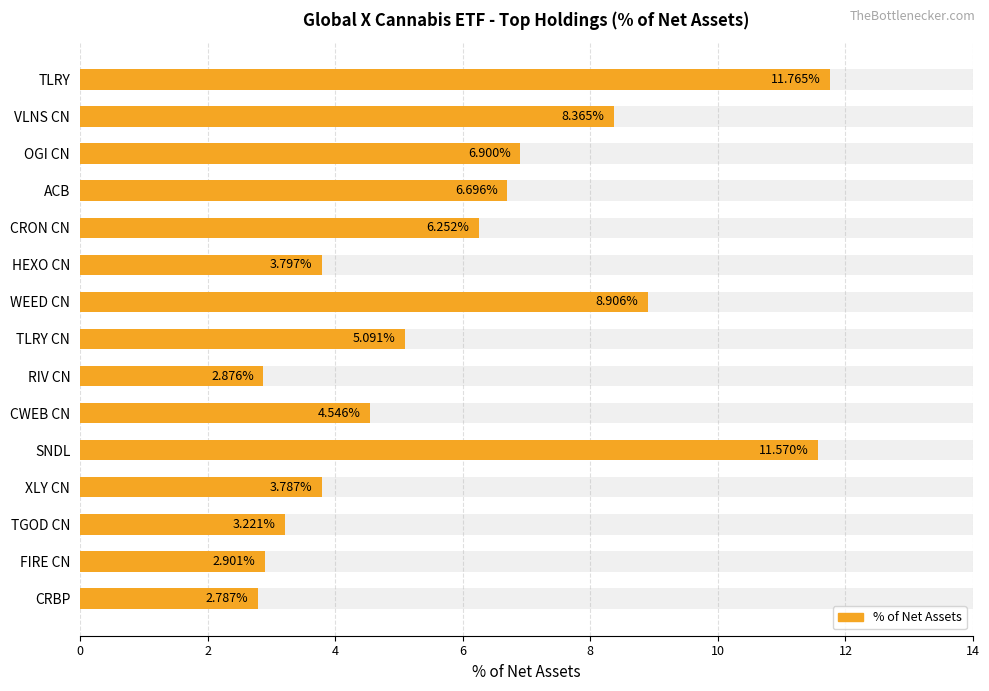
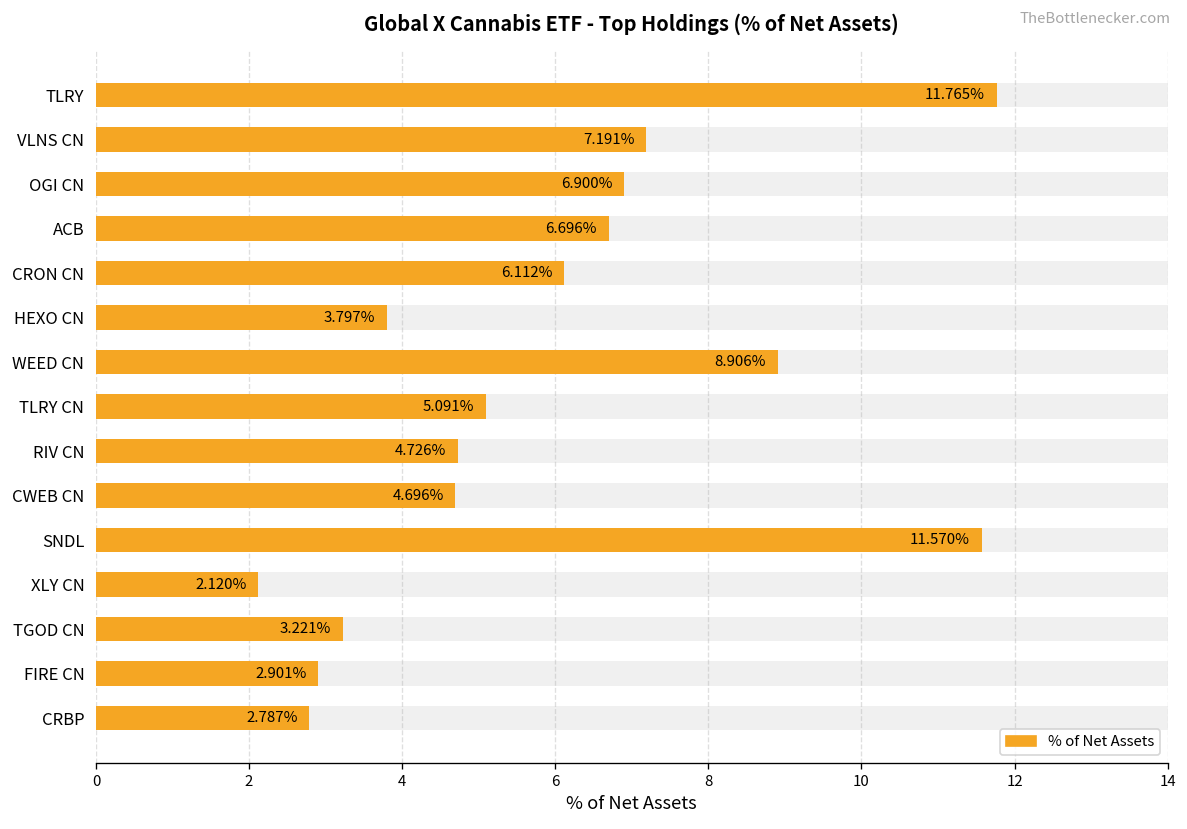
  {
    "% of Net Assets": {
-     "VLNS CN": "8.365%",
-     "CRON CN": "6.252%",
-     "RIV CN": "2.876%",
-     "CWEB CN": "4.546%",
-     "XLY CN": "3.787%"
+     "VLNS CN": "7.191%",
+     "CRON CN": "6.112%",
+     "RIV CN": "4.726%",
+     "CWEB CN": "4.696%",
+     "XLY CN": "2.120%"
    }
  }
